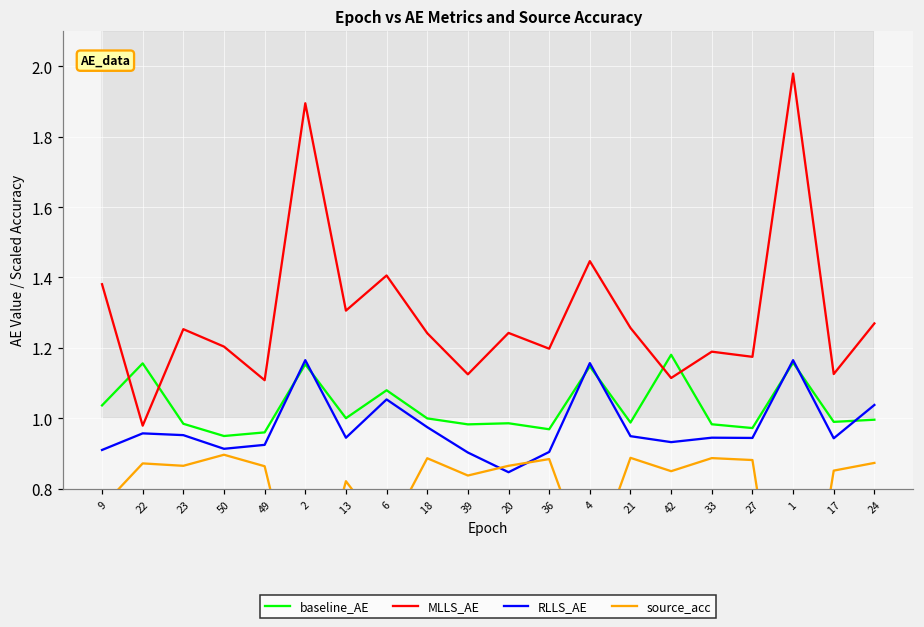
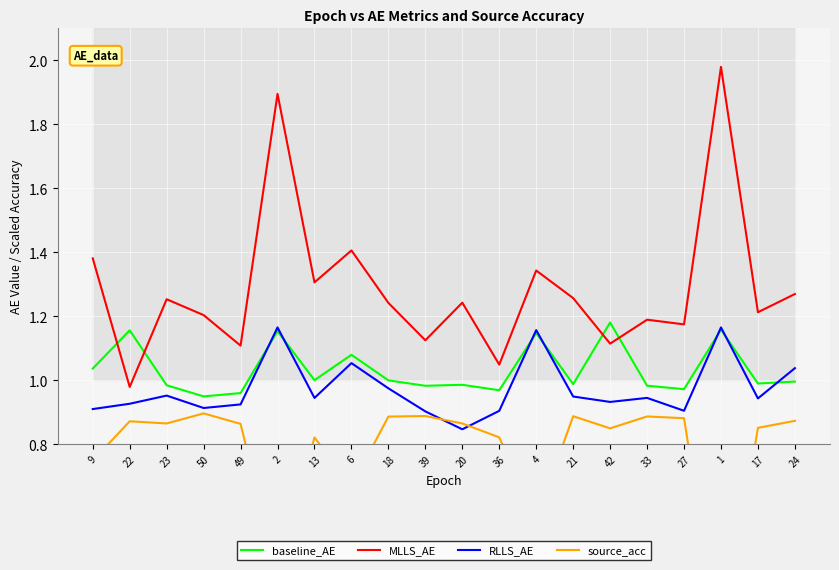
  {
    "baseline_AE": {
      "9": 1.04,
      "22": 1.16,
      "23": 0.98,
      "50": 0.95,
      "49": 0.96,
      "2": 1.15,
      "13": 1.00,
      "6": 1.08,
      "18": 1.00,
      "39": 0.98,
      "20": 0.99,
      "36": 0.97,
      "4": 1.15,
      "21": 0.99,
      "42": 1.18,
      "33": 0.98,
      "27": 0.97,
      "17": 0.99,
      "24": 1.00
    },
    "MLLS_AE": {
      "9": 1.38,
      "22": 0.98,
      "23": 1.25,
      "50": 1.20,
      "49": 1.11,
      "2": 1.90,
      "13": 1.31,
      "6": 1.41,
      "18": 1.24,
      "39": 1.12,
      "20": 1.24,
-     "36": 1.20,
-     "4": 1.45,
+     "36": 1.05,
+     "4": 1.34,
      "21": 1.26,
      "42": 1.11,
      "33": 1.19,
      "27": 1.17,
      "1": 1.98,
-     "17": 1.13,
+     "17": 1.21,
      "24": 1.27
    },
    "RLLS_AE": {
      "9": 0.91,
-     "22": 0.96,
+     "22": 0.93,
      "23": 0.95,
      "50": 0.91,
      "49": 0.92,
      "2": 1.16,
      "13": 0.94,
      "6": 1.05,
      "18": 0.97,
      "39": 0.90,
      "20": 0.85,
      "36": 0.90,
      "4": 1.16,
      "21": 0.95,
      "42": 0.93,
      "33": 0.94,
-     "27": 0.94,
+     "27": 0.90,
      "17": 0.94,
      "24": 1.04
    },
    "source_acc": {
      "22": 0.87,
      "23": 0.86,
      "50": 0.90,
      "49": 0.86,
      "13": 0.82,
      "18": 0.89,
-     "39": 0.84,
+     "39": 0.89,
      "20": 0.86,
-     "36": 0.88,
+     "36": 0.82,
      "21": 0.89,
      "42": 0.85,
      "33": 0.89,
      "27": 0.88,
      "17": 0.85,
      "24": 0.87
    }
  }
